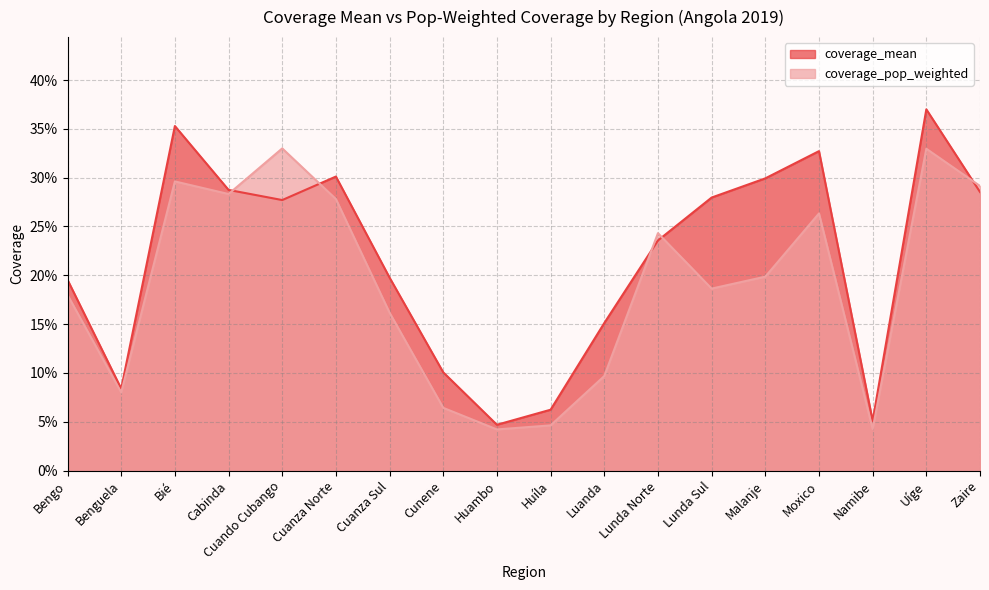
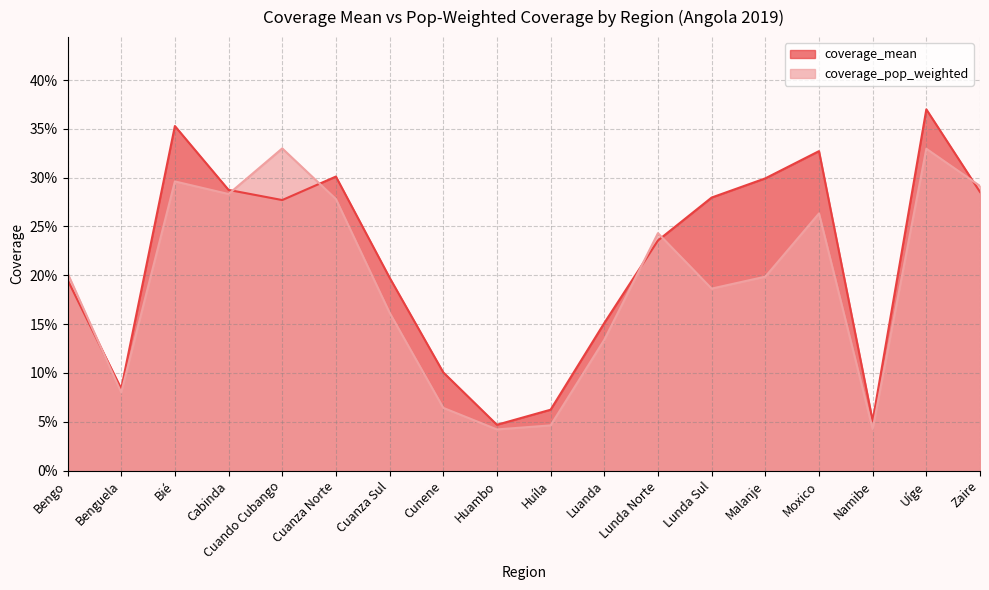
  {
    "coverage_mean": {
      "Bengo": "20%",
      "Benguela": "8%",
      "Bié": "35%",
      "Cabinda": "29%",
      "Cuando Cubango": "28%",
      "Cuanza Norte": "30%",
      "Cuanza Sul": "20%",
      "Cunene": "10%",
      "Huambo": "5%",
      "Huíla": "6%",
      "Luanda": "15%",
      "Lunda Norte": "24%",
      "Lunda Sul": "28%",
      "Malanje": "30%",
      "Moxico": "33%",
      "Namibe": "5%",
      "Uíge": "37%",
      "Zaire": "29%"
    },
    "coverage_pop_weighted": {
-     "Bengo": "18%",
+     "Bengo": "20%",
      "Benguela": "8%",
      "Bié": "30%",
      "Cabinda": "28%",
      "Cuando Cubango": "33%",
      "Cuanza Norte": "28%",
      "Cuanza Sul": "16%",
      "Cunene": "6%",
      "Huambo": "4%",
      "Huíla": "5%",
-     "Luanda": "10%",
+     "Luanda": "13%",
      "Lunda Norte": "24%",
      "Lunda Sul": "19%",
      "Malanje": "20%",
      "Moxico": "26%",
      "Namibe": "4%",
      "Uíge": "33%",
      "Zaire": "29%"
    }
  }
